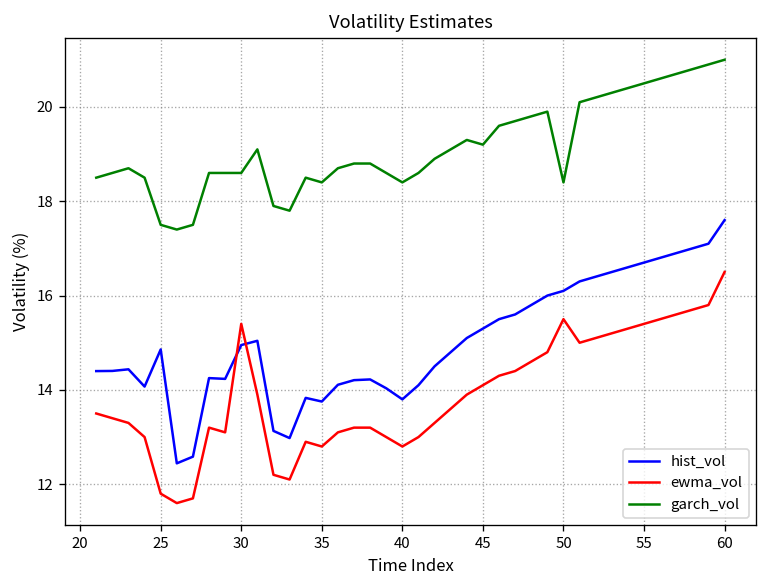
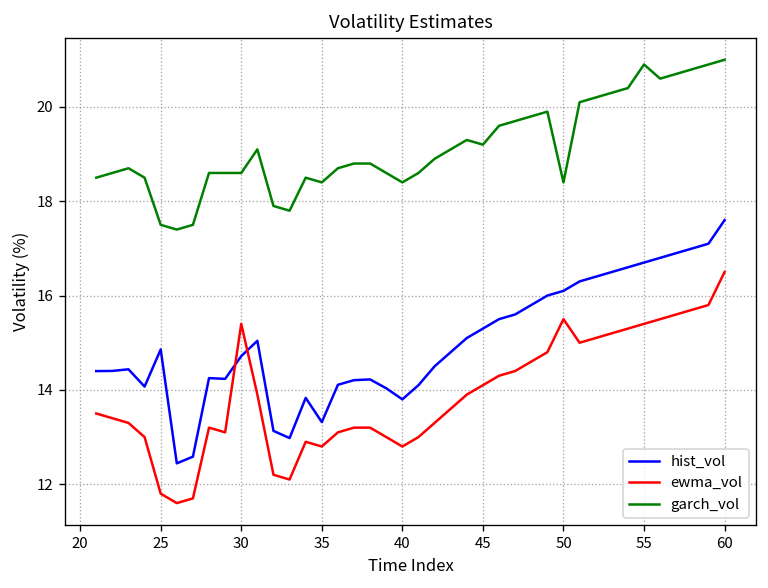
  {
    "hist_vol": {
      "25": 14.9,
-     "30": 15.0,
-     "35": 13.8,
+     "30": 14.7,
+     "35": 13.3,
      "40": 13.8,
      "45": 15.3,
      "50": 16.1,
      "55": 16.7,
      "60": 17.6
    },
    "ewma_vol": {
      "25": 11.8,
      "30": 15.4,
      "35": 12.8,
      "40": 12.8,
      "45": 14.1,
      "50": 15.5,
      "55": 15.4,
      "60": 16.5
    },
    "garch_vol": {
      "25": 17.5,
      "30": 18.6,
      "35": 18.4,
      "40": 18.4,
      "45": 19.2,
      "50": 18.4,
-     "55": 20.5,
+     "55": 20.9,
      "60": 21.0
    }
  }
